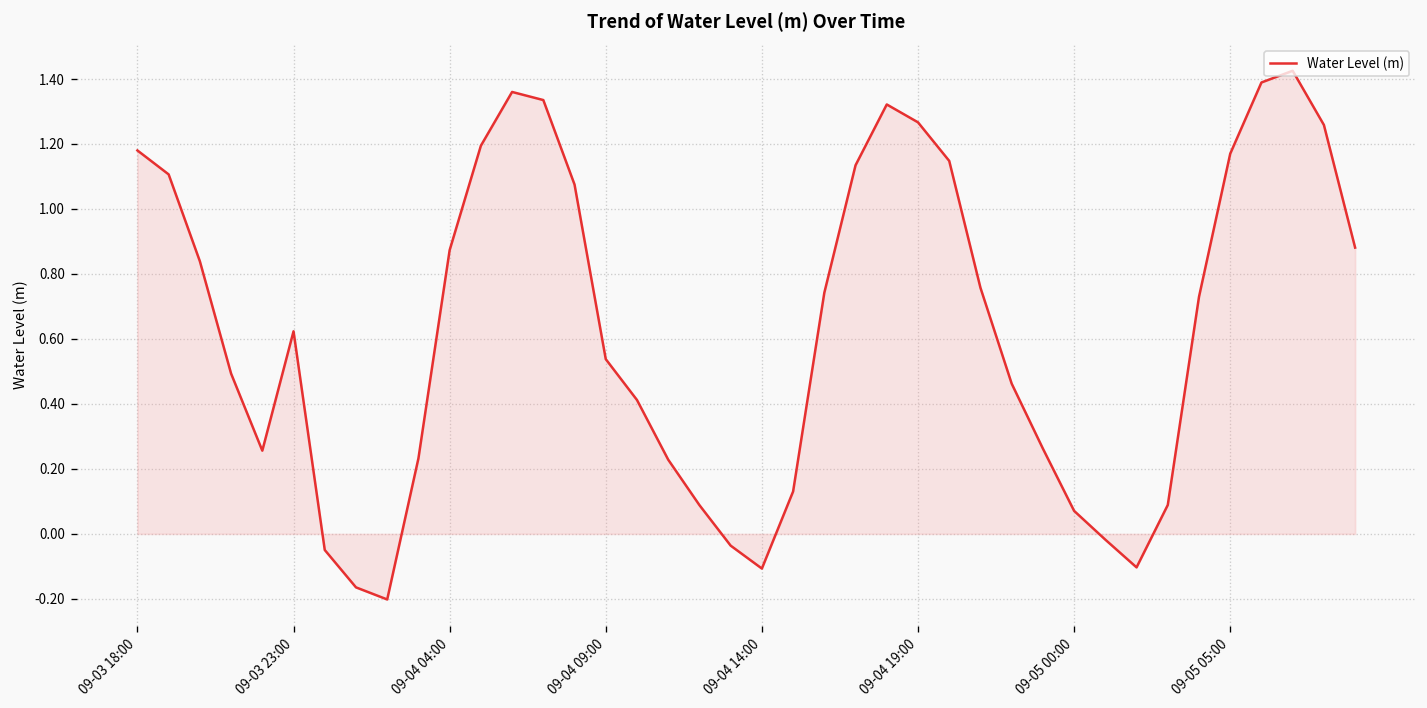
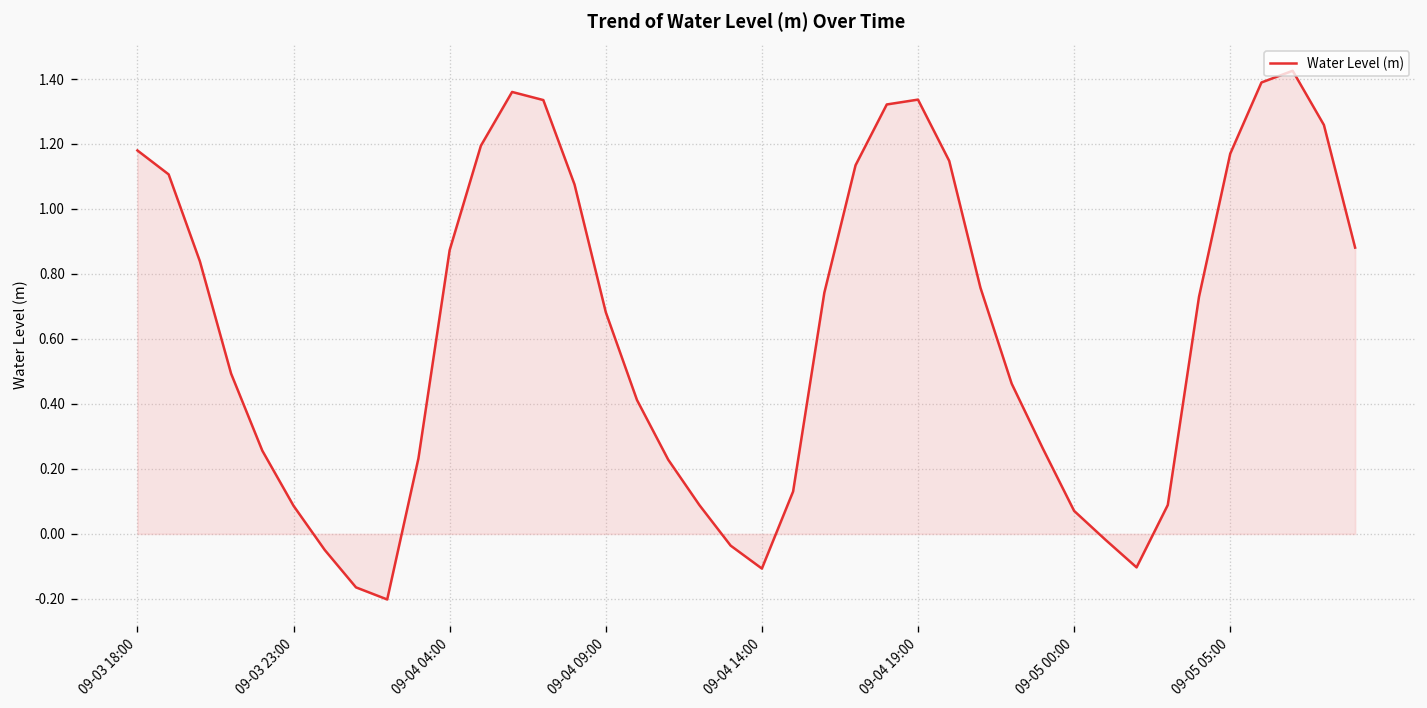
  {
    "Water Level (m)": {
-     "09-03 23:00": 0.62,
-     "09-04 09:00": 0.54,
+     "09-03 23:00": 0.09,
+     "09-04 09:00": 0.68,
      "09-04 14:00": -0.11,
-     "09-04 19:00": 1.27
+     "09-04 19:00": 1.34
    }
  }
